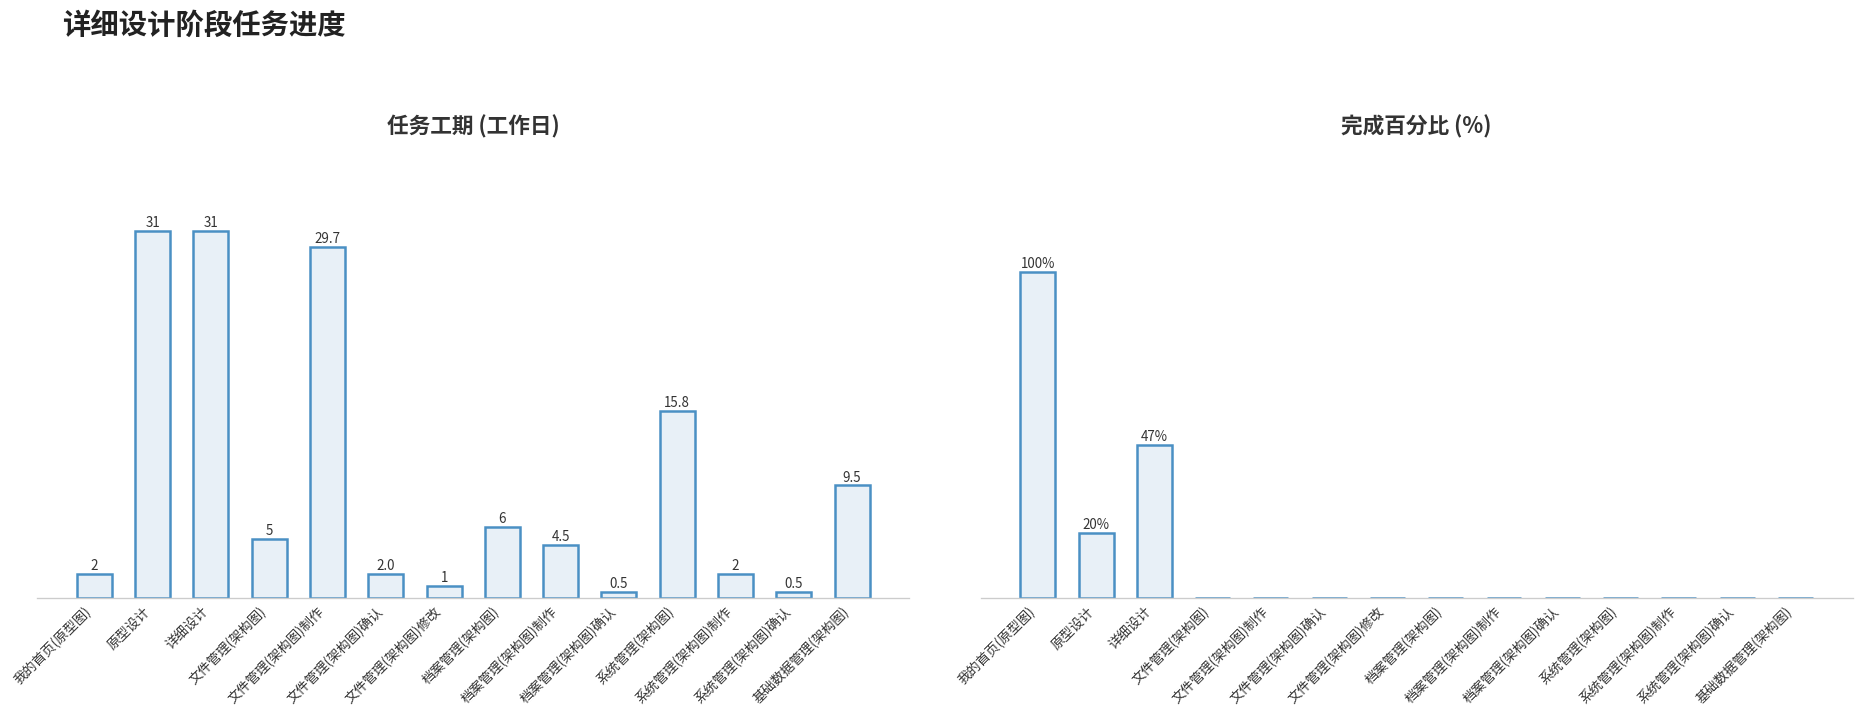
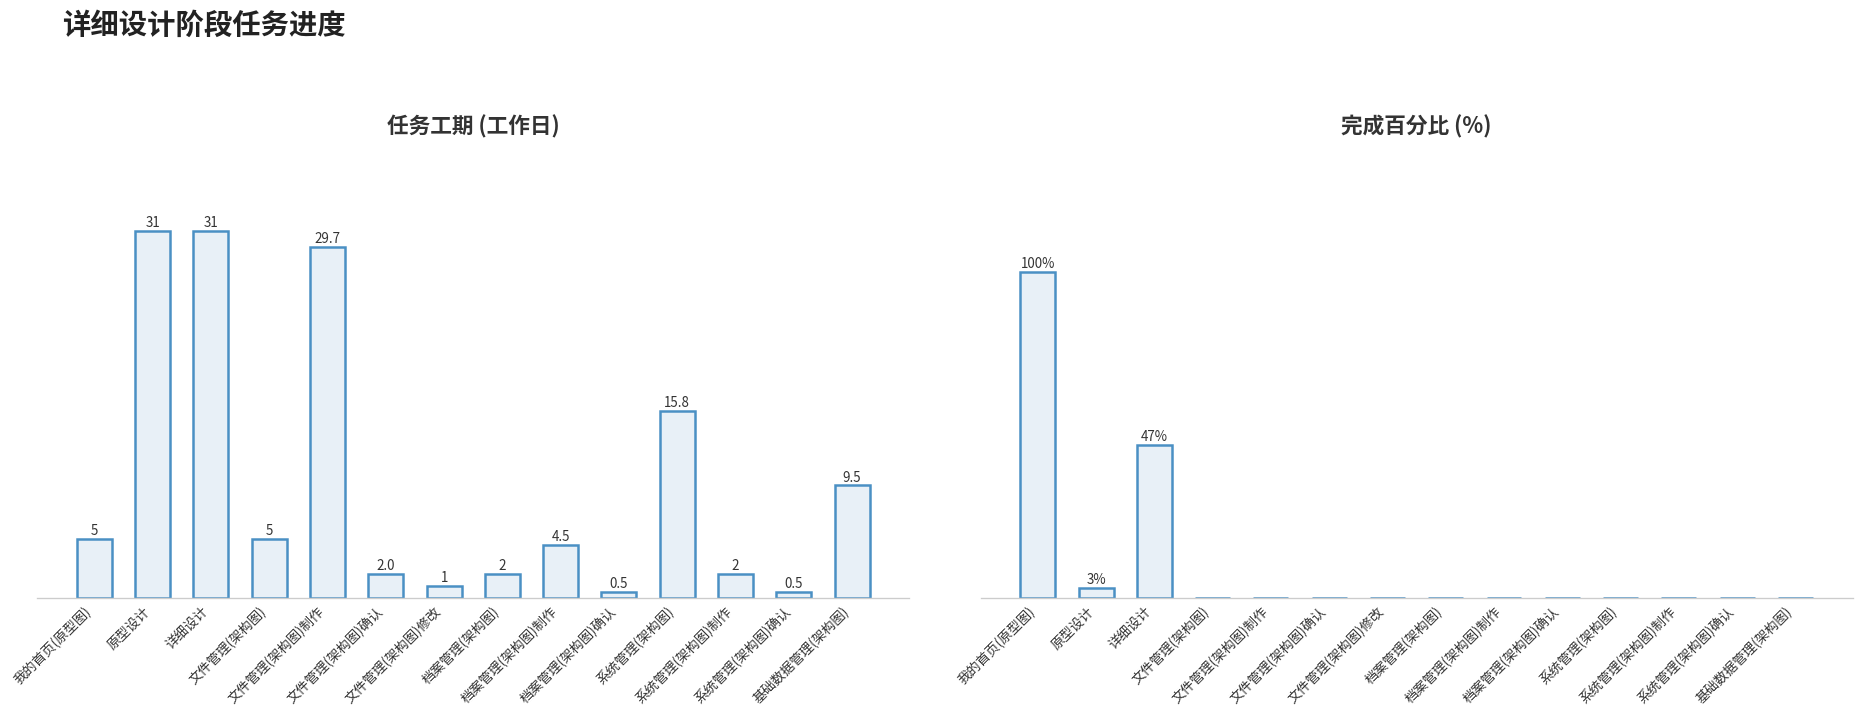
  {
    "任务工期 (工作日)": {
-     "我的首页(原型图)": "2",
+     "我的首页(原型图)": "5",
      "原型设计": "31",
      "详细设计": "31",
      "文件管理(架构图)": "5",
      "文件管理(架构图)制作": "29.7",
      "文件管理(架构图)确认": "2.0",
      "文件管理(架构图)修改": "1",
-     "档案管理(架构图)": "6",
+     "档案管理(架构图)": "2",
      "档案管理(架构图)制作": "4.5",
      "档案管理(架构图)确认": "0.5",
      "系统管理(架构图)": "15.8",
      "系统管理(架构图)制作": "2",
      "系统管理(架构图)确认": "0.5",
      "基础数据管理(架构图)": "9.5"
    },
    "完成百分比 (%)": {
      "我的首页(原型图)": "100%",
-     "原型设计": "20%",
+     "原型设计": "3%",
      "详细设计": "47%"
    }
  }
